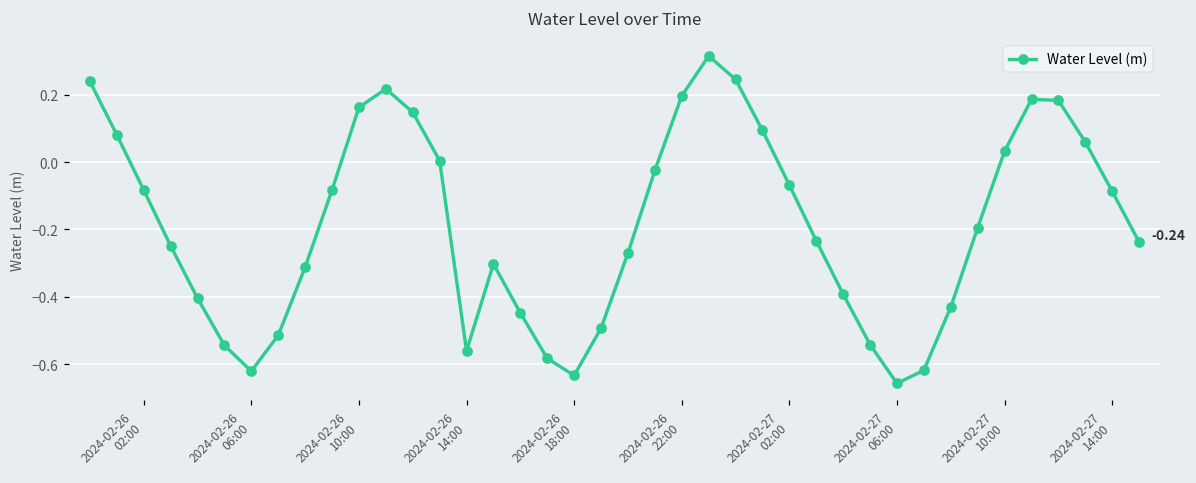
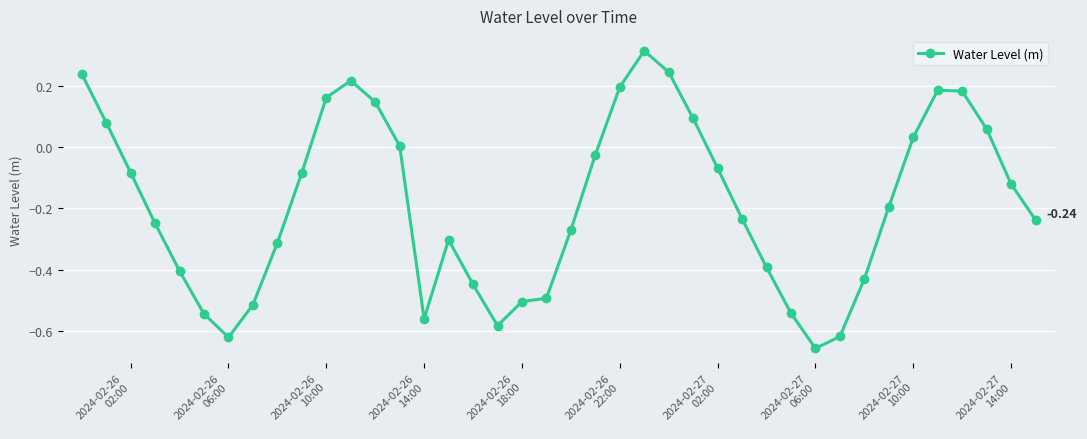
  {
    "2024-02-26 02:00": -0.08,
    "2024-02-26 06:00": -0.62,
    "2024-02-26 10:00": 0.16,
    "2024-02-26 14:00": -0.56,
-   "2024-02-26 18:00": -0.63,
+   "2024-02-26 18:00": -0.50,
    "2024-02-26 22:00": 0.20,
    "2024-02-27 02:00": -0.07,
    "2024-02-27 06:00": -0.66,
    "2024-02-27 10:00": 0.03,
-   "2024-02-27 14:00": -0.09
+   "2024-02-27 14:00": -0.12
  }
